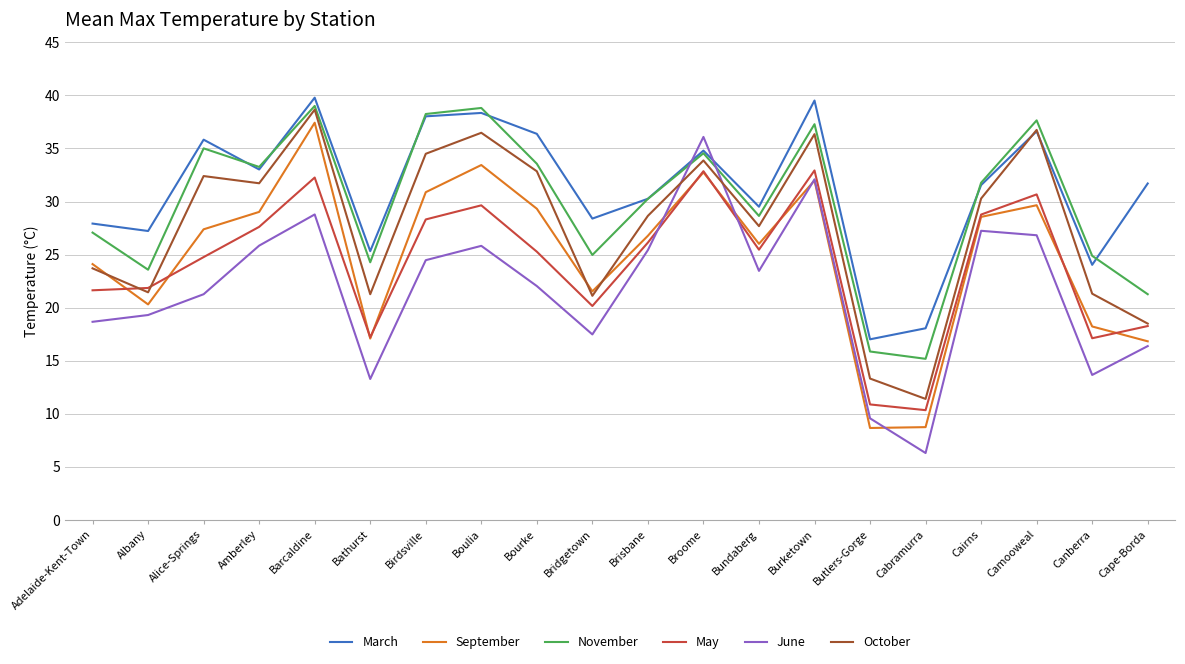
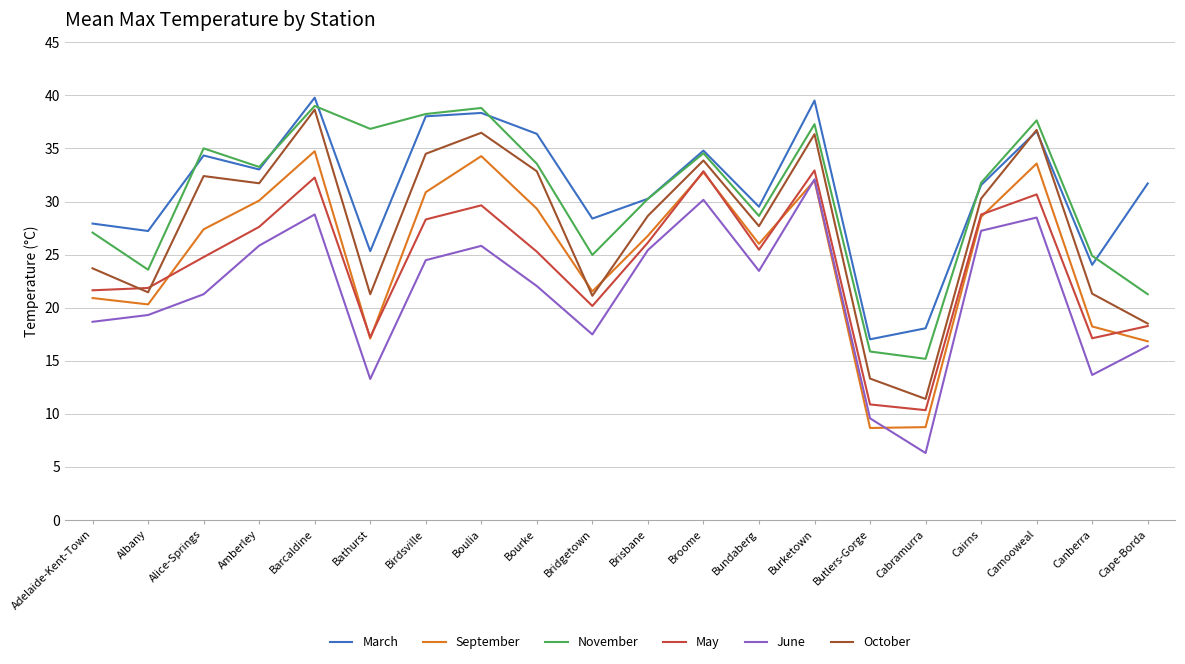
  {
    "March": {
      "Adelaide-Kent-Town": 27.9,
      "Albany": 27.2,
-     "Alice-Springs": 35.8,
+     "Alice-Springs": 34.3,
      "Barcaldine": 39.8,
      "Bathurst": 25.3,
      "Boulia": 38.4,
      "Bourke": 36.4,
      "Bridgetown": 28.4,
      "Broome": 34.8,
      "Bundaberg": 29.5,
      "Burketown": 39.5,
      "Butlers-Gorge": 17.0,
      "Cabramurra": 18.1,
      "Canberra": 24.0,
      "Cape-Borda": 31.7
    },
    "September": {
-     "Adelaide-Kent-Town": 24.1,
+     "Adelaide-Kent-Town": 20.9,
      "Albany": 20.3,
      "Alice-Springs": 27.4,
-     "Amberley": 29.0,
-     "Barcaldine": 37.4,
+     "Amberley": 30.1,
+     "Barcaldine": 34.7,
      "Birdsville": 30.9,
-     "Boulia": 33.4,
+     "Boulia": 34.3,
      "Bourke": 29.3,
      "Bridgetown": 21.5,
      "Brisbane": 26.8,
      "Bundaberg": 26.0,
      "Butlers-Gorge": 8.7,
      "Cabramurra": 8.7,
-     "Camooweal": 29.7,
+     "Camooweal": 33.6,
      "Canberra": 18.2,
      "Cape-Borda": 16.8
    },
    "November": {
      "Adelaide-Kent-Town": 27.1,
      "Albany": 23.6,
      "Alice-Springs": 35.0,
      "Barcaldine": 39.0,
-     "Bathurst": 24.3,
+     "Bathurst": 36.9,
      "Boulia": 38.8,
      "Bourke": 33.6,
      "Bridgetown": 25.0,
      "Broome": 34.6,
      "Bundaberg": 28.6,
      "Burketown": 37.3,
      "Butlers-Gorge": 15.9,
      "Cabramurra": 15.2,
      "Camooweal": 37.7,
      "Canberra": 24.9,
      "Cape-Borda": 21.3
    },
    "June": {
      "Adelaide-Kent-Town": 18.7,
      "Albany": 19.3,
      "Alice-Springs": 21.3,
      "Amberley": 25.8,
      "Barcaldine": 28.8,
      "Bathurst": 13.3,
      "Birdsville": 24.5,
      "Boulia": 25.8,
      "Bourke": 22.0,
      "Bridgetown": 17.5,
      "Brisbane": 25.4,
-     "Broome": 36.1,
+     "Broome": 30.2,
      "Bundaberg": 23.5,
      "Butlers-Gorge": 9.6,
      "Cabramurra": 6.3,
      "Cairns": 27.2,
-     "Camooweal": 26.8,
+     "Camooweal": 28.5,
      "Canberra": 13.7,
      "Cape-Borda": 16.4
    }
  }
